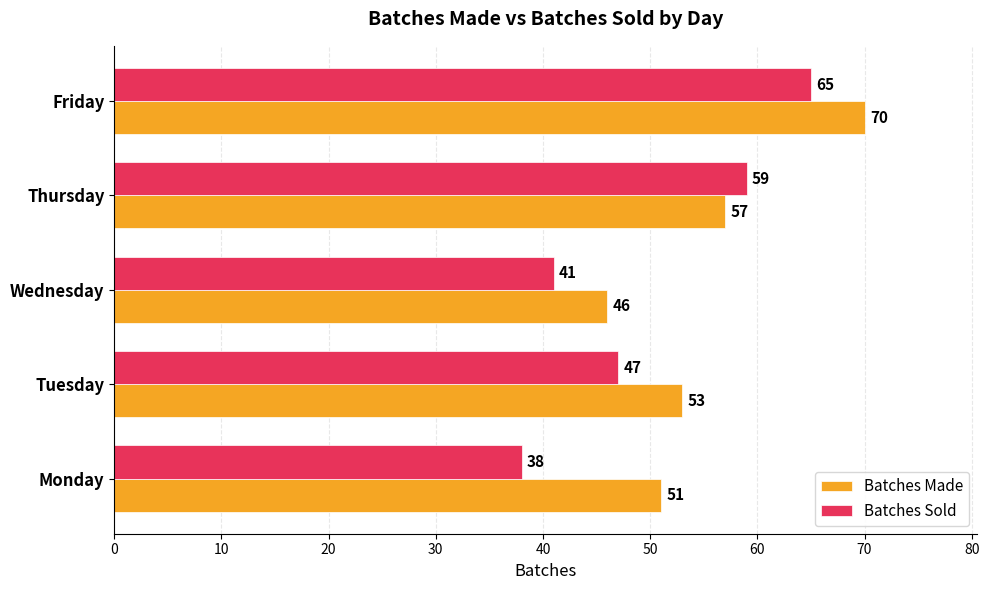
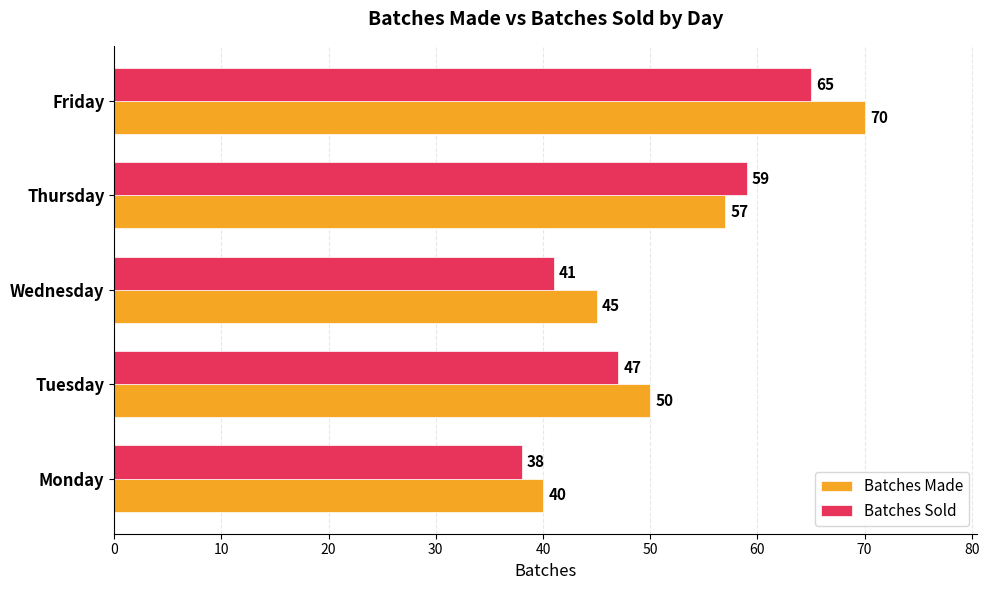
  {
    "Batches Made": {
      "Friday": 70,
      "Thursday": 57,
-     "Wednesday": 46,
-     "Tuesday": 53,
-     "Monday": 51
+     "Wednesday": 45,
+     "Tuesday": 50,
+     "Monday": 40
    },
    "Batches Sold": {
      "Friday": 65,
      "Thursday": 59,
      "Wednesday": 41,
      "Tuesday": 47,
      "Monday": 38
    }
  }
